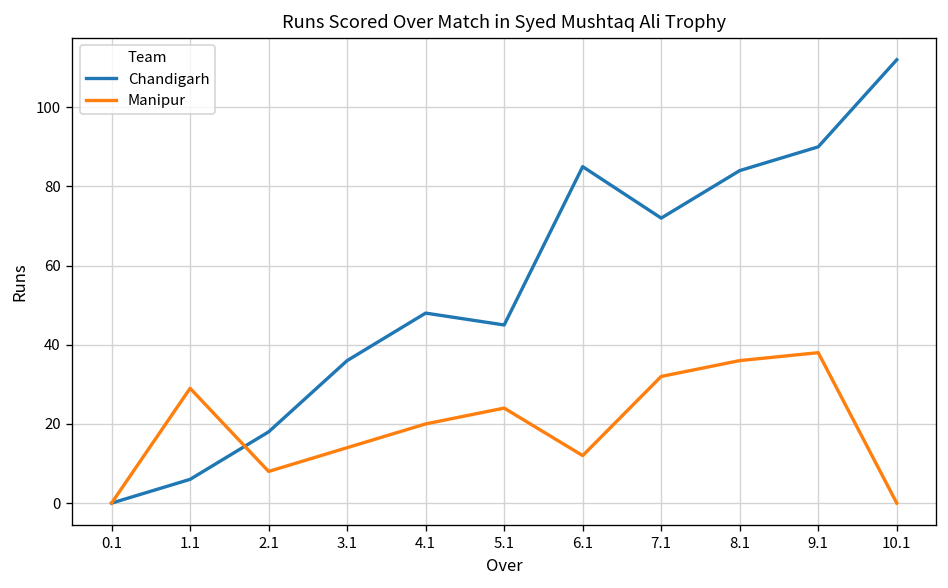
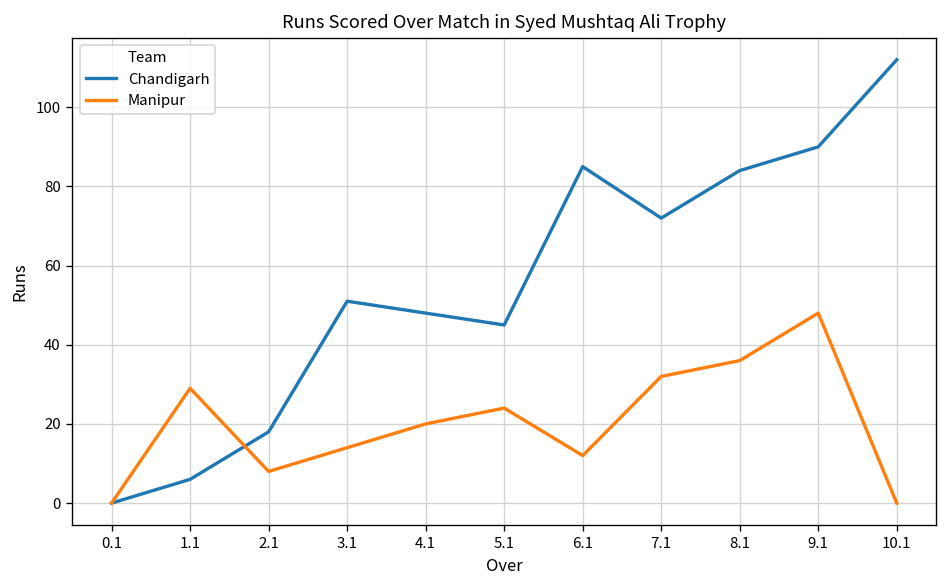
  {
    "Chandigarh": {
      "1.1": 6,
      "2.1": 18,
-     "3.1": 36,
+     "3.1": 51,
      "4.1": 48,
      "5.1": 45,
      "6.1": 85,
      "7.1": 72,
      "8.1": 84,
      "9.1": 90,
      "10.1": 112
    },
    "Manipur": {
      "1.1": 29,
      "2.1": 8,
      "3.1": 14,
      "4.1": 20,
      "5.1": 24,
      "6.1": 12,
      "7.1": 32,
      "8.1": 36,
-     "9.1": 38,
+     "9.1": 48,
      "10.1": 0
    }
  }
